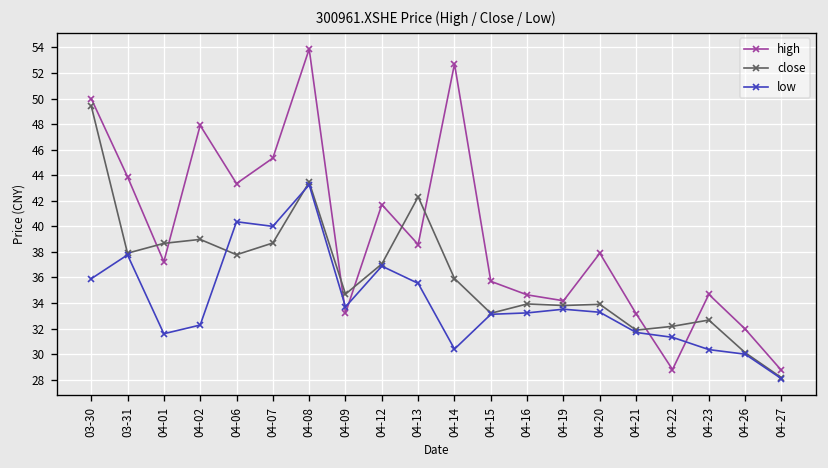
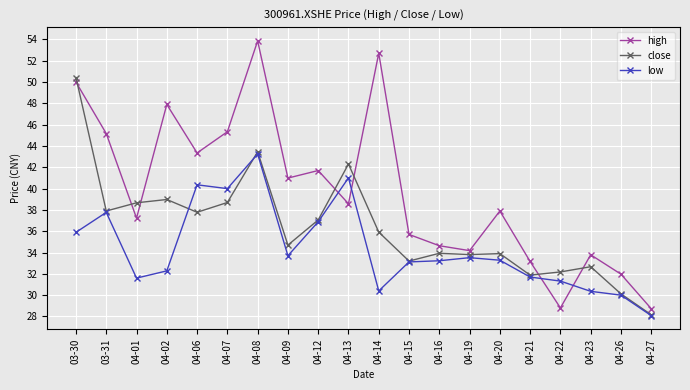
  {
    "high": {
      "03-30": 50.0,
-     "03-31": 43.9,
+     "03-31": 45.2,
      "04-01": 37.2,
      "04-02": 47.9,
      "04-06": 43.4,
      "04-07": 45.3,
      "04-08": 53.9,
-     "04-09": 33.2,
+     "04-09": 41.0,
      "04-12": 41.7,
      "04-13": 38.6,
      "04-14": 52.7,
      "04-15": 35.7,
      "04-16": 34.6,
      "04-19": 34.2,
      "04-20": 37.9,
      "04-21": 33.2,
      "04-22": 28.8,
-     "04-23": 34.7,
+     "04-23": 33.8,
      "04-26": 32.0,
      "04-27": 28.7
    },
    "close": {
-     "03-30": 49.4,
+     "03-30": 50.4,
      "04-01": 38.7,
      "04-02": 39.0,
      "04-06": 37.8,
      "04-07": 38.7,
      "04-09": 34.7,
      "04-13": 42.3,
      "04-14": 35.9,
      "04-16": 33.9,
      "04-19": 33.8,
      "04-20": 33.9,
      "04-22": 32.2,
      "04-23": 32.7
    },
    "low": {
      "03-30": 35.9,
      "04-01": 31.6,
      "04-02": 32.3,
      "04-06": 40.4,
      "04-07": 40.0,
      "04-09": 33.7,
-     "04-13": 35.5,
+     "04-13": 41.0,
      "04-14": 30.4,
      "04-16": 33.2,
      "04-19": 33.5,
      "04-20": 33.3,
      "04-22": 31.3,
      "04-23": 30.4
    }
  }
